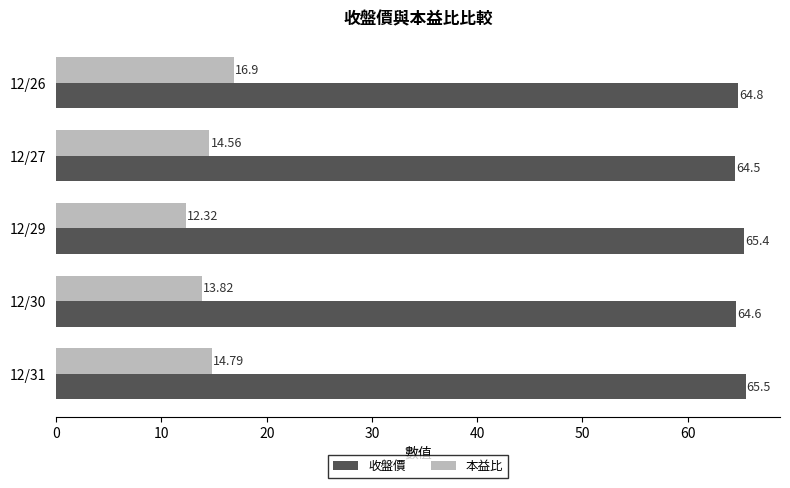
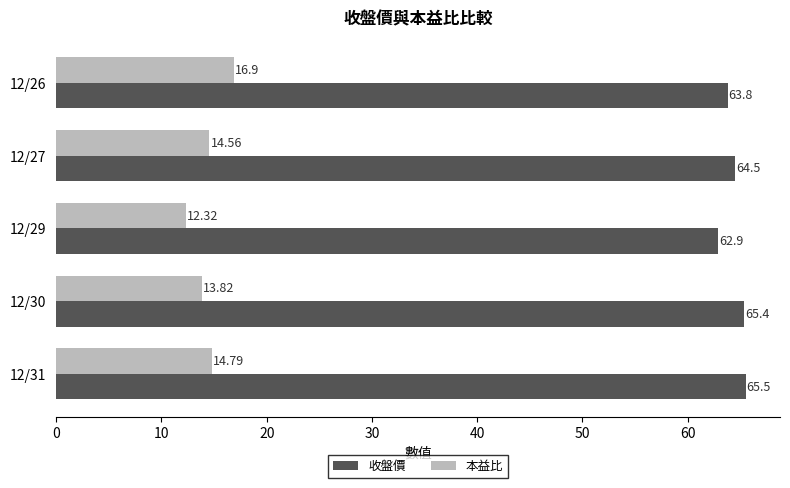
  {
    "收盤價": {
-     "12/26": 64.8,
+     "12/26": 63.8,
      "12/27": 64.5,
-     "12/29": 65.4,
-     "12/30": 64.6,
+     "12/29": 62.9,
+     "12/30": 65.4,
      "12/31": 65.5
    },
    "本益比": {
      "12/26": 16.9,
      "12/27": 14.56,
      "12/29": 12.32,
      "12/30": 13.82,
      "12/31": 14.79
    }
  }
